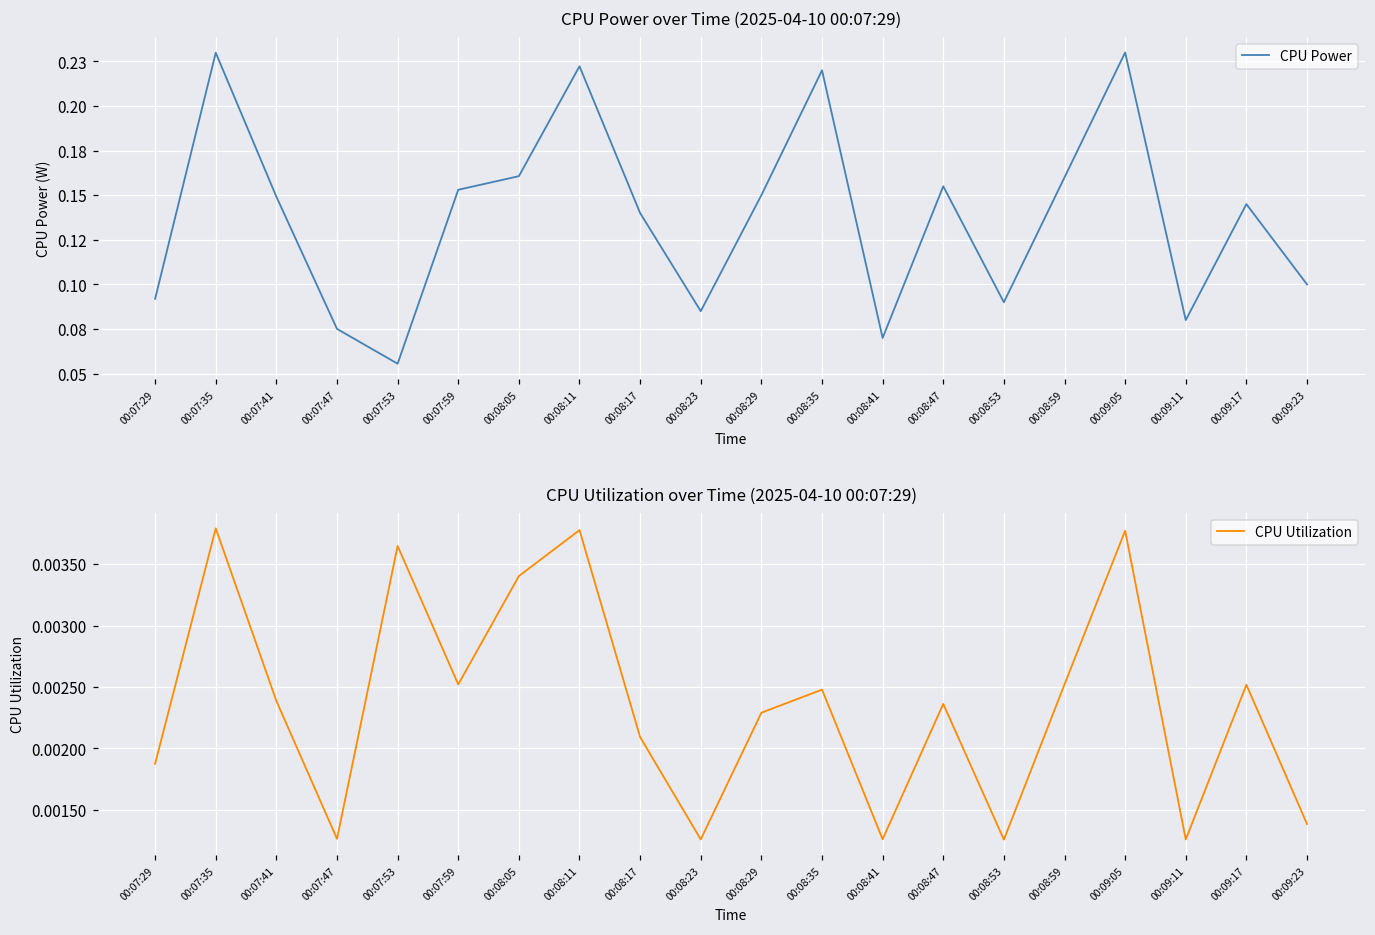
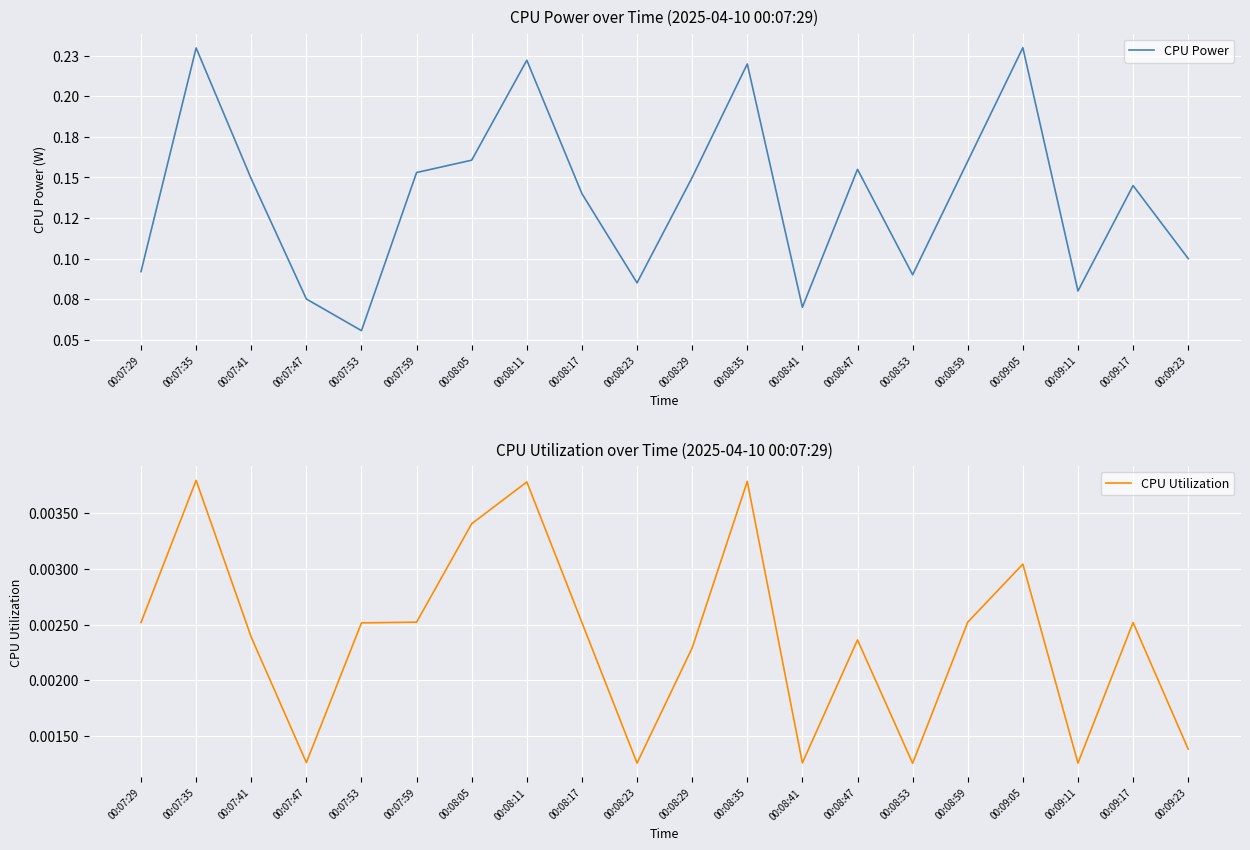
  {
    "CPU Utilization over Time (2025-04-10 00:07:29)": {
-     "00:07:29": 0.00188,
+     "00:07:29": 0.00252,
      "00:07:35": 0.00379,
      "00:07:41": 0.00239,
      "00:07:47": 0.00126,
-     "00:07:53": 0.00365,
+     "00:07:53": 0.00252,
      "00:07:59": 0.00252,
      "00:08:05": 0.00340,
      "00:08:11": 0.00378,
-     "00:08:17": 0.00209,
+     "00:08:17": 0.00252,
      "00:08:23": 0.00126,
      "00:08:29": 0.00229,
-     "00:08:35": 0.00248,
+     "00:08:35": 0.00378,
      "00:08:41": 0.00126,
      "00:08:47": 0.00236,
      "00:08:53": 0.00126,
      "00:08:59": 0.00252,
-     "00:09:05": 0.00377,
+     "00:09:05": 0.00304,
      "00:09:11": 0.00126,
      "00:09:17": 0.00252,
      "00:09:23": 0.00138
    }
  }
